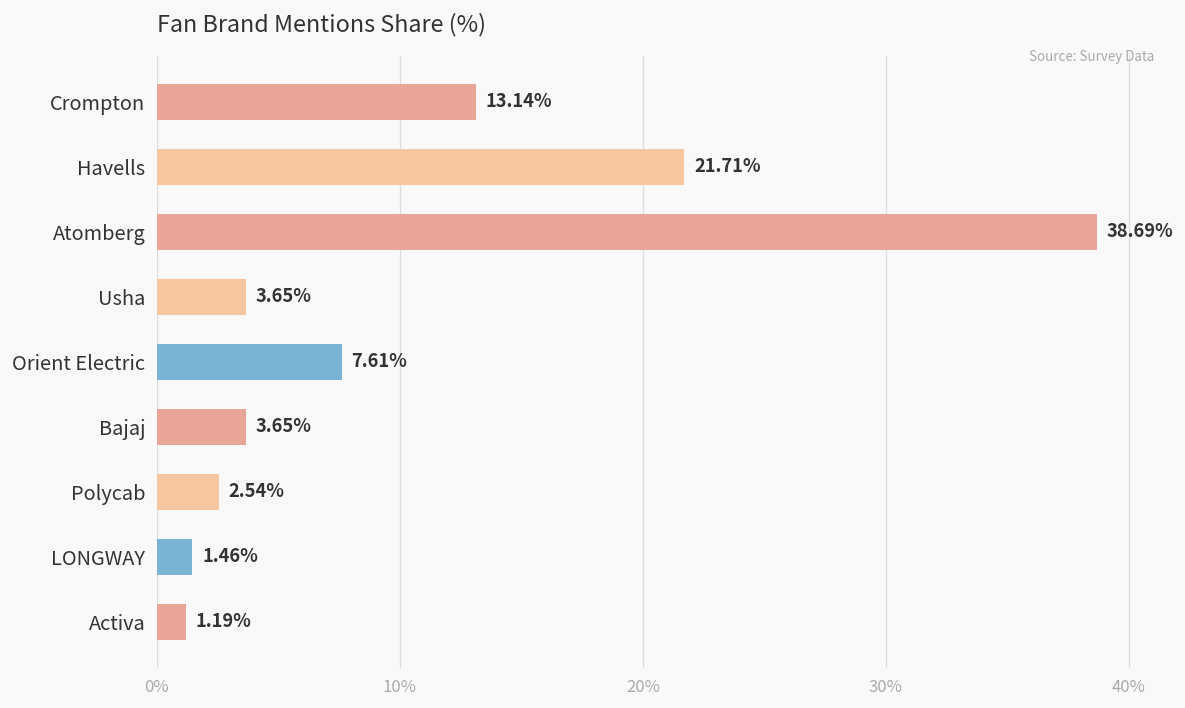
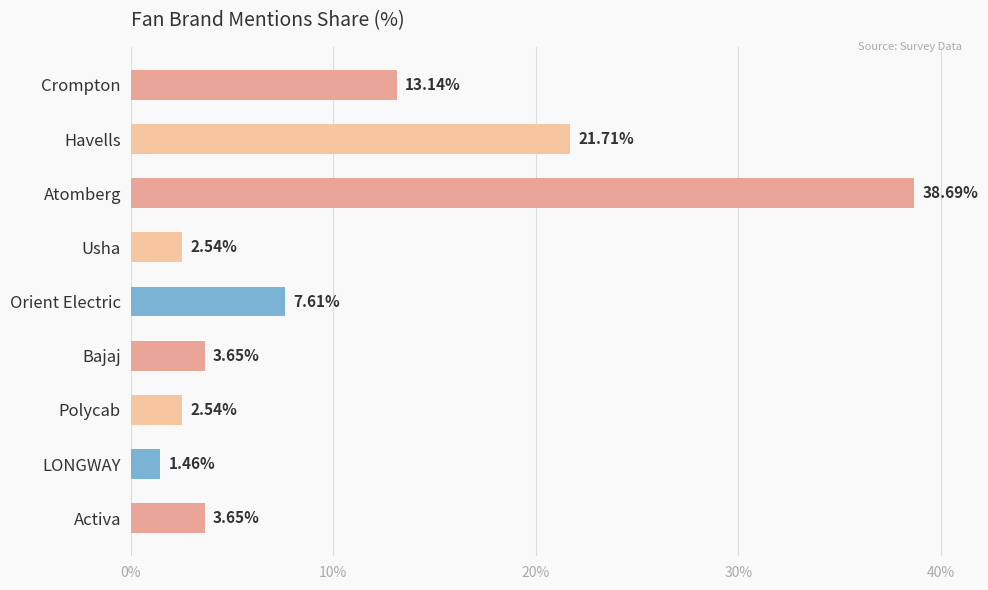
  {
    "Crompton": "13.14%",
    "Havells": "21.71%",
    "Atomberg": "38.69%",
-   "Usha": "3.65%",
+   "Usha": "2.54%",
    "Orient Electric": "7.61%",
    "Bajaj": "3.65%",
    "Polycab": "2.54%",
    "LONGWAY": "1.46%",
-   "Activa": "1.19%"
+   "Activa": "3.65%"
  }
